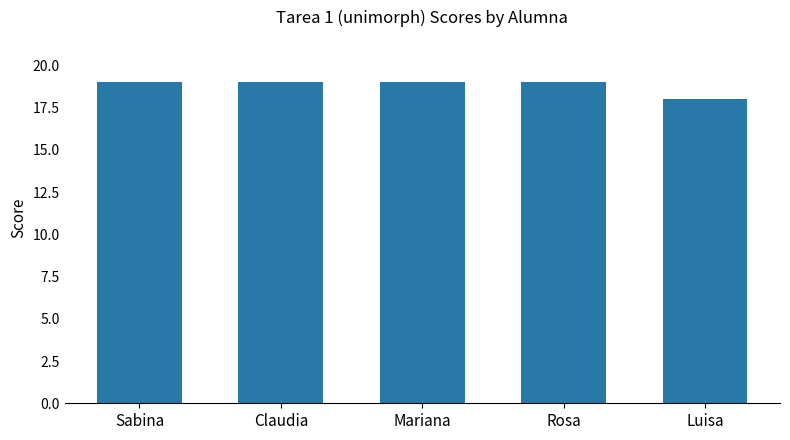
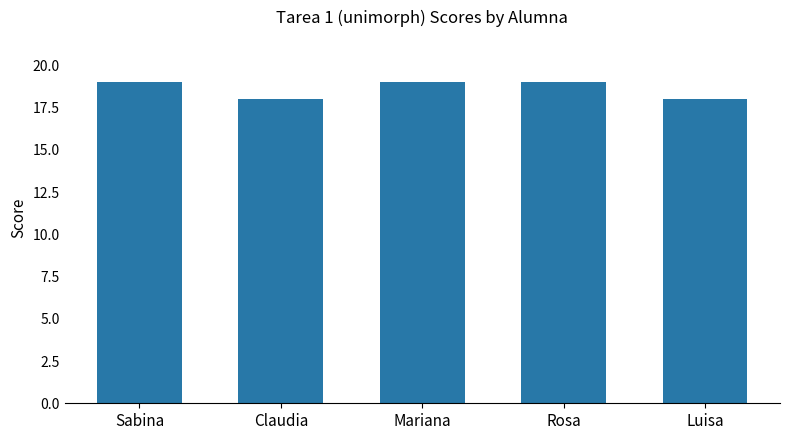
  {
    "Sabina": 19,
-   "Claudia": 19,
+   "Claudia": 18,
    "Mariana": 19,
    "Rosa": 19,
    "Luisa": 18
  }
